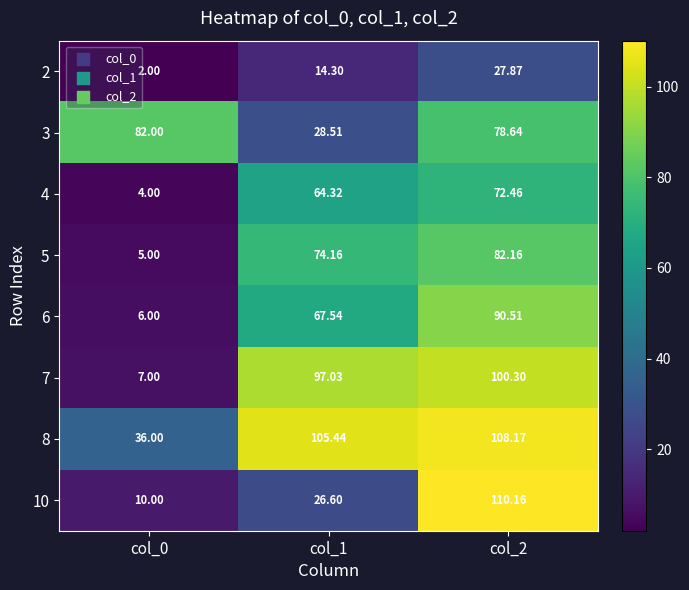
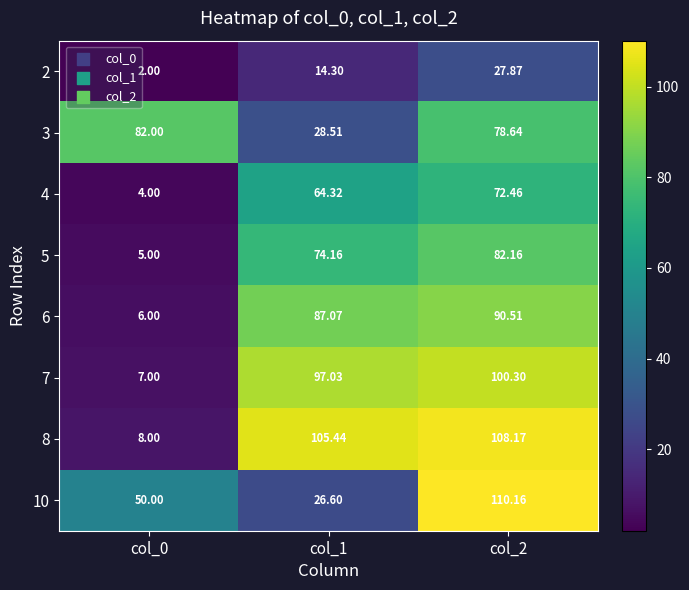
  {
    "2": {
      "col_1": 14.30,
      "col_2": 27.87
    },
    "3": {
      "col_0": 82.00,
      "col_1": 28.51,
      "col_2": 78.64
    },
    "4": {
      "col_0": 4.00,
      "col_1": 64.32,
      "col_2": 72.46
    },
    "5": {
      "col_0": 5.00,
      "col_1": 74.16,
      "col_2": 82.16
    },
    "6": {
      "col_0": 6.00,
-     "col_1": 67.54,
+     "col_1": 87.07,
      "col_2": 90.51
    },
    "7": {
      "col_0": 7.00,
      "col_1": 97.03,
      "col_2": 100.30
    },
    "8": {
-     "col_0": 36.00,
+     "col_0": 8.00,
      "col_1": 105.44,
      "col_2": 108.17
    },
    "10": {
-     "col_0": 10.00,
+     "col_0": 50.00,
      "col_1": 26.60,
      "col_2": 110.16
    }
  }
